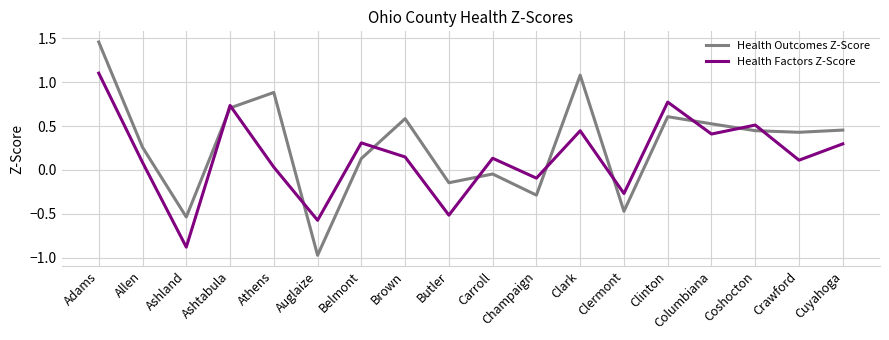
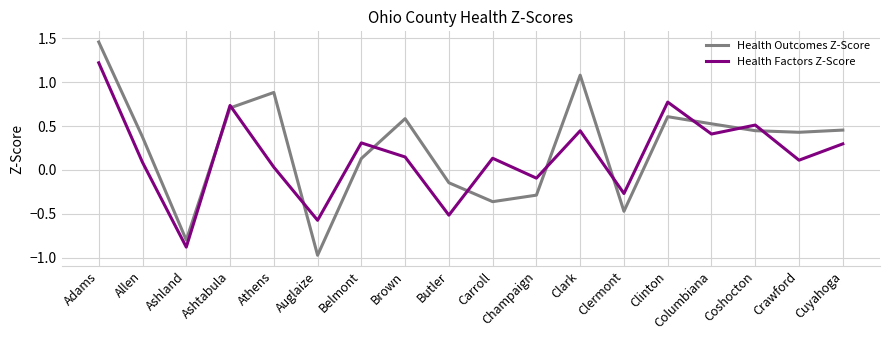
  {
    "Health Outcomes Z-Score": {
      "Adams": 1.5,
-     "Allen": 0.3,
-     "Ashland": -0.5,
+     "Allen": 0.4,
+     "Ashland": -0.8,
      "Athens": 0.9,
      "Auglaize": -1.0,
      "Belmont": 0.1,
      "Brown": 0.6,
      "Butler": -0.1,
-     "Carroll": 0.0,
+     "Carroll": -0.4,
      "Champaign": -0.3,
      "Clark": 1.1,
      "Clermont": -0.5,
      "Clinton": 0.6,
      "Columbiana": 0.5,
      "Coshocton": 0.4,
      "Crawford": 0.4,
      "Cuyahoga": 0.5
    },
    "Health Factors Z-Score": {
-     "Adams": 1.1,
+     "Adams": 1.2,
      "Allen": 0.1,
      "Ashland": -0.9,
      "Athens": 0.0,
      "Auglaize": -0.6,
      "Belmont": 0.3,
      "Brown": 0.1,
      "Butler": -0.5,
      "Carroll": 0.1,
      "Champaign": -0.1,
      "Clark": 0.4,
      "Clermont": -0.3,
      "Clinton": 0.8,
      "Columbiana": 0.4,
      "Coshocton": 0.5,
      "Crawford": 0.1,
      "Cuyahoga": 0.3
    }
  }
